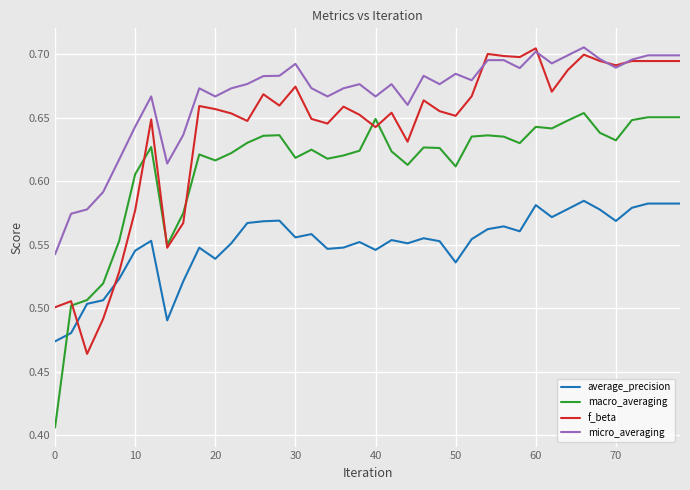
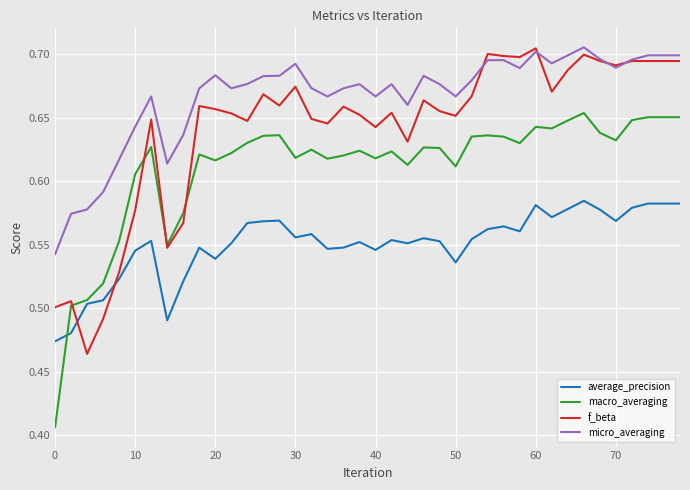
  {
    "average_precision": {
      "0": 0.474,
      "10": 0.545,
      "20": 0.539,
      "30": 0.556,
      "40": 0.546,
      "50": 0.536,
      "60": 0.581,
      "70": 0.569
    },
    "macro_averaging": {
      "0": 0.406,
      "10": 0.605,
      "20": 0.616,
      "30": 0.618,
-     "40": 0.649,
+     "40": 0.618,
      "50": 0.612,
      "60": 0.643,
      "70": 0.632
    },
    "f_beta": {
      "0": 0.501,
      "10": 0.577,
      "20": 0.657,
      "30": 0.674,
      "40": 0.643,
      "50": 0.651,
      "60": 0.705
    },
    "micro_averaging": {
      "0": 0.542,
      "10": 0.643,
-     "20": 0.667,
+     "20": 0.683,
      "30": 0.692,
      "40": 0.667,
-     "50": 0.684,
+     "50": 0.667,
      "60": 0.702
    }
  }
